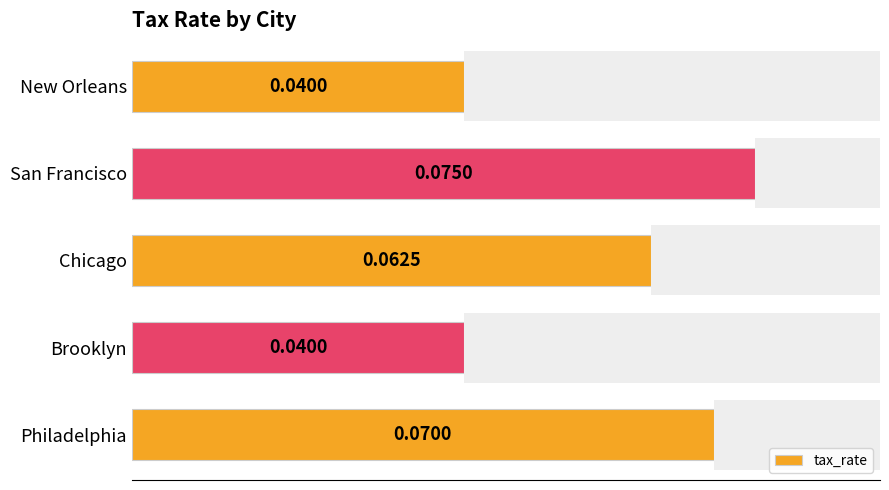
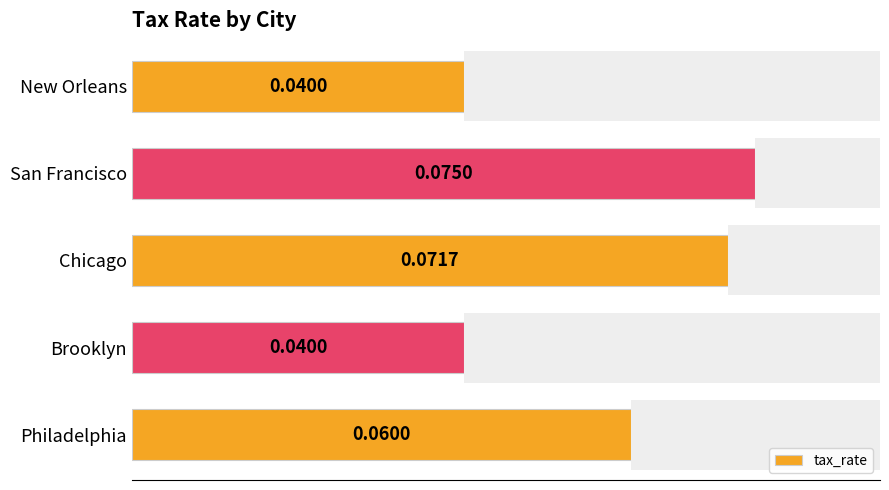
  {
    "tax_rate": {
      "New Orleans": 0.0400,
      "San Francisco": 0.0750,
-     "Chicago": 0.0625,
+     "Chicago": 0.0717,
      "Brooklyn": 0.0400,
-     "Philadelphia": 0.0700
+     "Philadelphia": 0.0600
    }
  }
